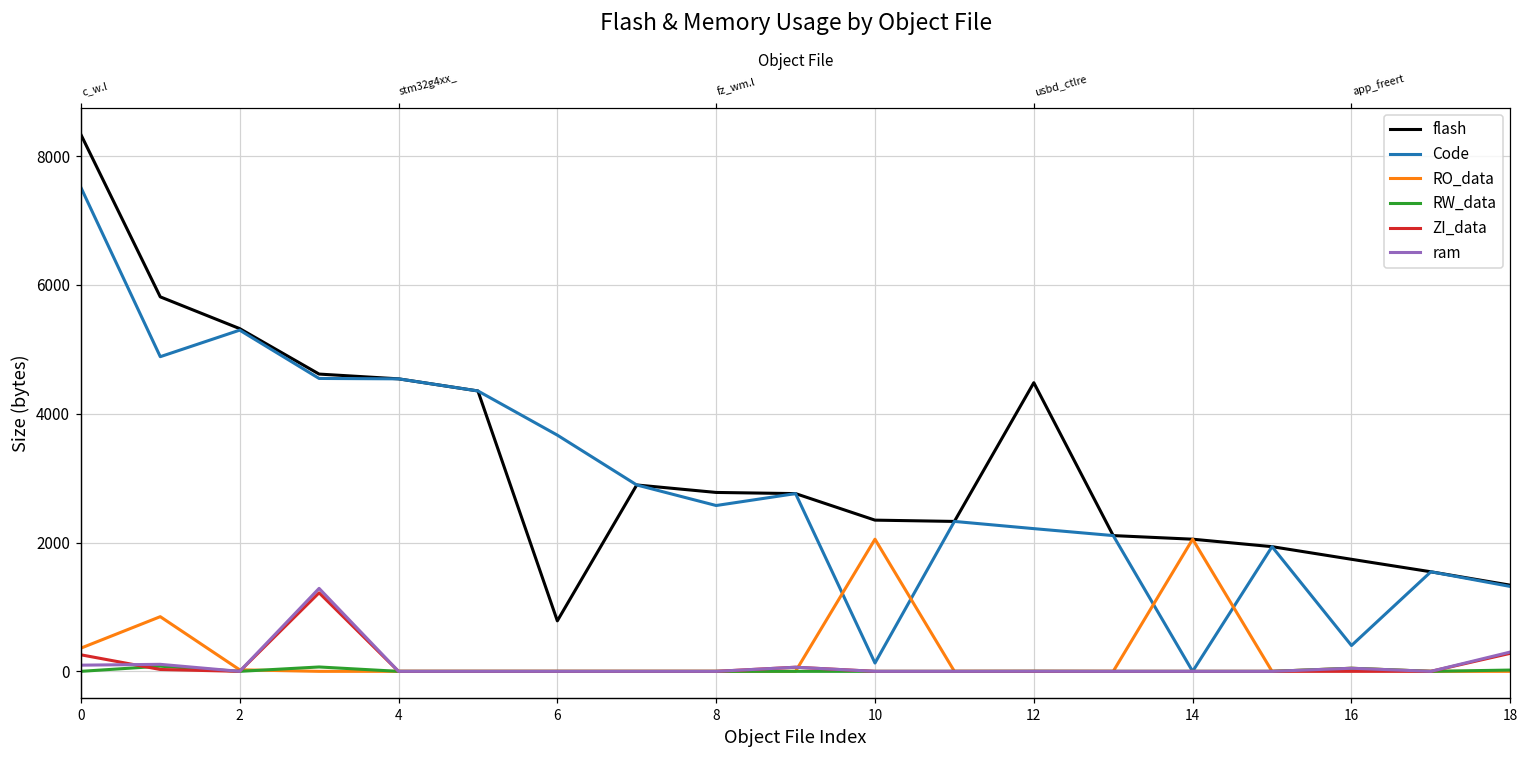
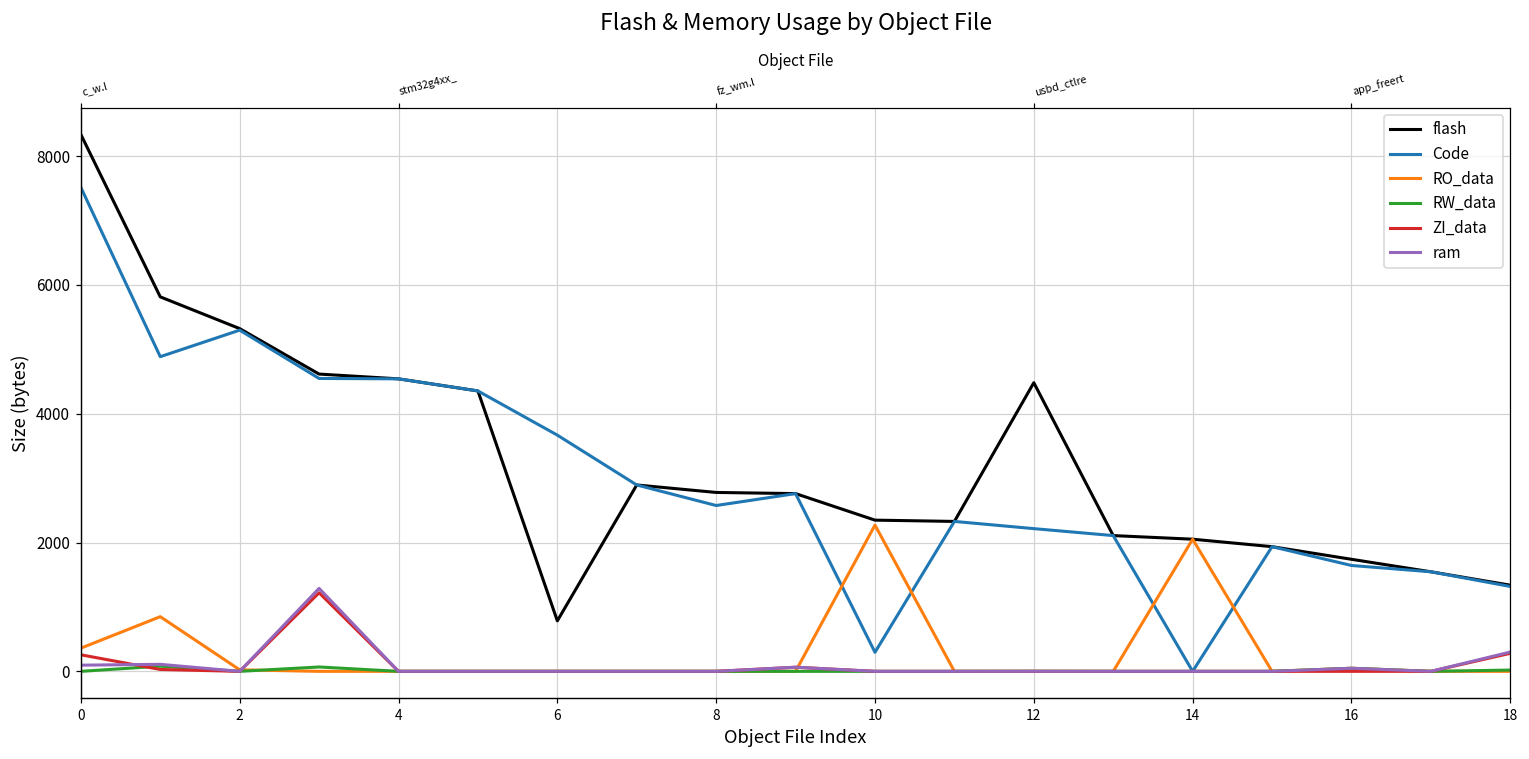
  {
    "flash": {
      "0": 8300,
      "6": 800,
      "8": 2800,
      "10": 2300,
      "12": 4500,
      "16": 1700
    },
    "Code": {
      "0": 7500,
      "6": 3700,
      "8": 2600,
-     "10": 100,
+     "10": 300,
      "12": 2200,
-     "16": 400
+     "16": 1600
    },
    "RO_data": {
      "0": 400,
-     "10": 2100
+     "10": 2300
    },
    "RW_data": {
      "0": 0
    },
    "ZI_data": {
      "0": 300,
      "16": 0
    },
    "ram": {
      "0": 100
    }
  }
